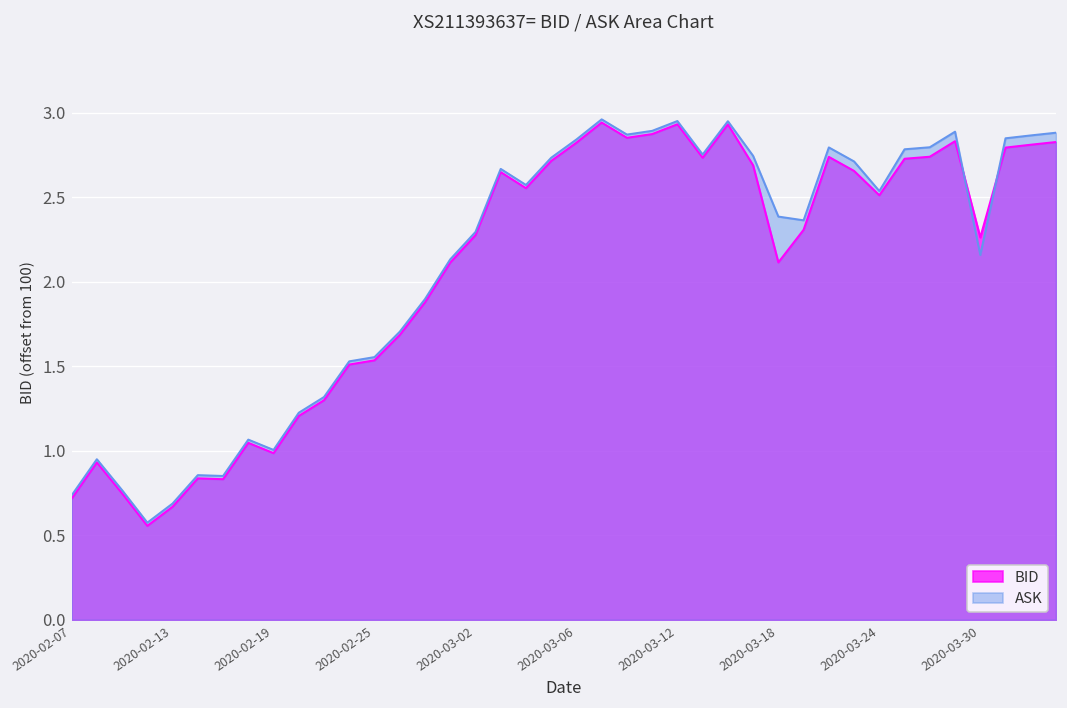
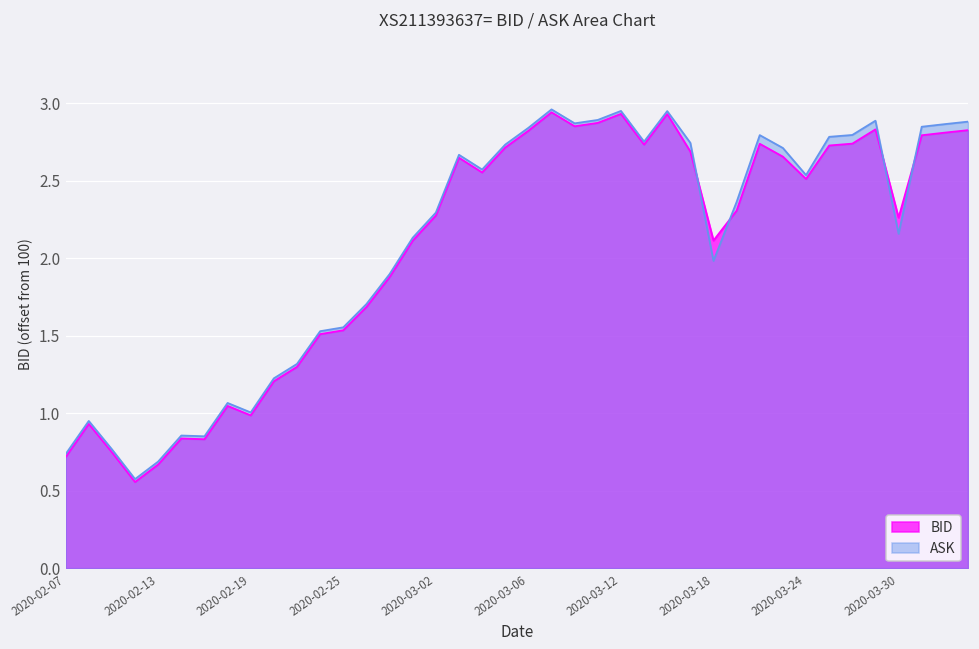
  {
    "BID": {
      "2020-02-07": 0.72,
      "2020-02-13": 0.67,
      "2020-02-19": 0.99,
      "2020-02-25": 1.53,
      "2020-03-02": 2.28,
      "2020-03-06": 2.82,
      "2020-03-12": 2.93,
      "2020-03-18": 2.11,
      "2020-03-24": 2.51,
      "2020-03-30": 2.26
    },
    "ASK": {
      "2020-02-07": 0.74,
      "2020-02-13": 0.69,
      "2020-02-19": 1.00,
      "2020-02-25": 1.55,
      "2020-03-02": 2.29,
      "2020-03-06": 2.84,
      "2020-03-12": 2.95,
-     "2020-03-18": 2.39,
+     "2020-03-18": 1.98,
      "2020-03-24": 2.54,
      "2020-03-30": 2.16
    }
  }
